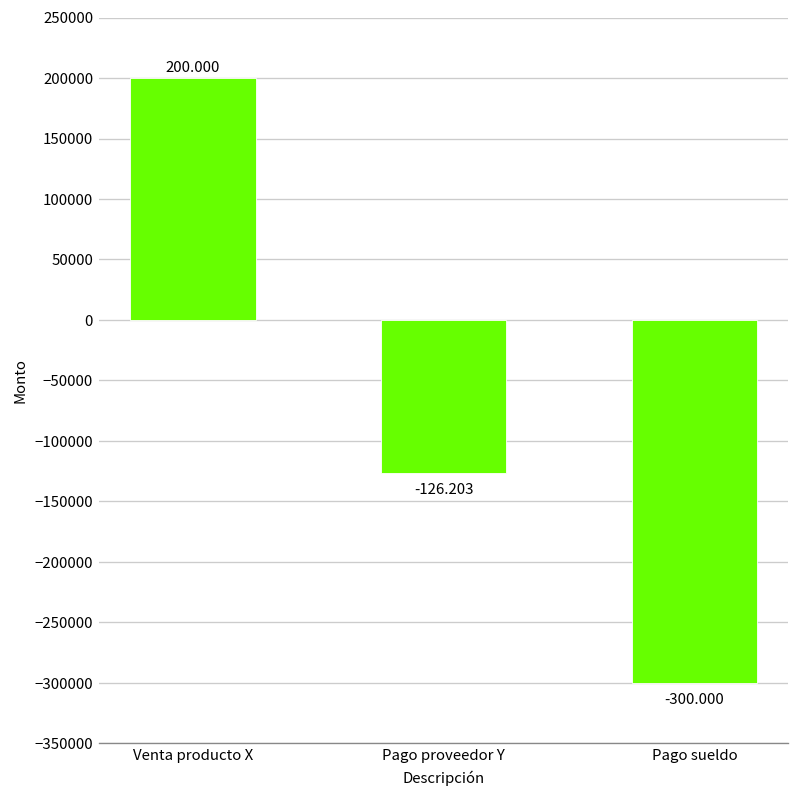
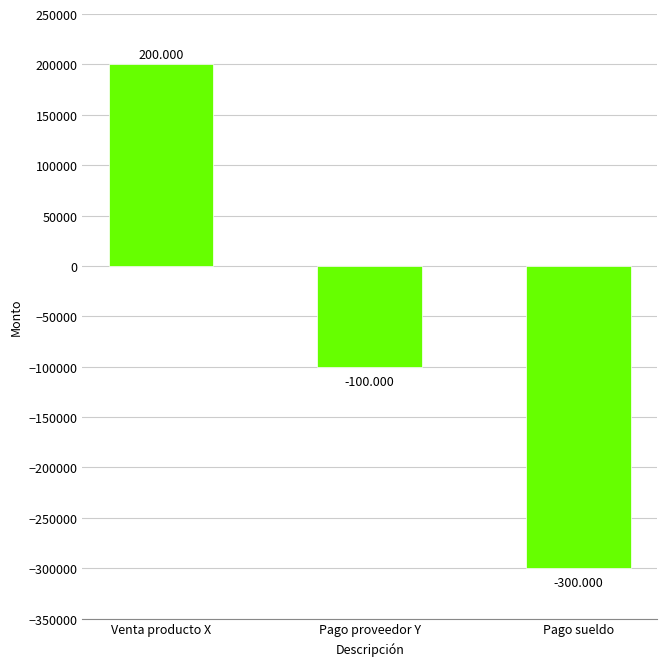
  {
-   "Pago proveedor Y": -126.203
+   "Pago proveedor Y": -100.000
  }
